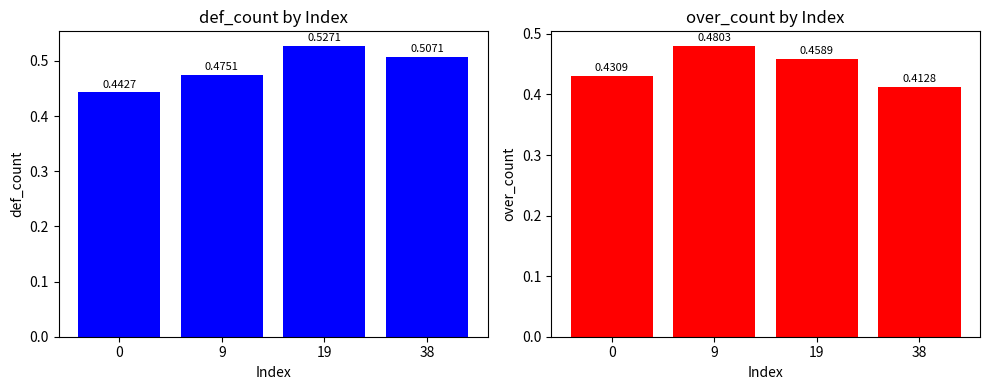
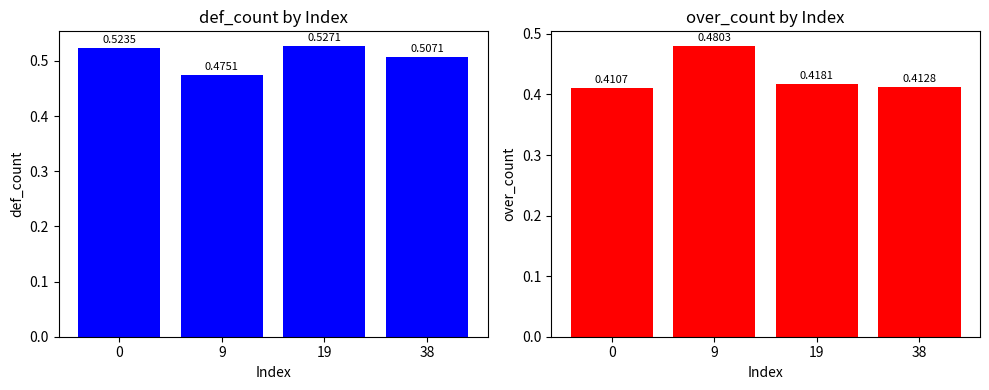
  {
    "def_count by Index": {
-     "0": 0.4427,
+     "0": 0.5235,
      "9": 0.4751,
      "19": 0.5271,
      "38": 0.5071
    },
    "over_count by Index": {
-     "0": 0.4309,
+     "0": 0.4107,
      "9": 0.4803,
-     "19": 0.4589,
+     "19": 0.4181,
      "38": 0.4128
    }
  }
